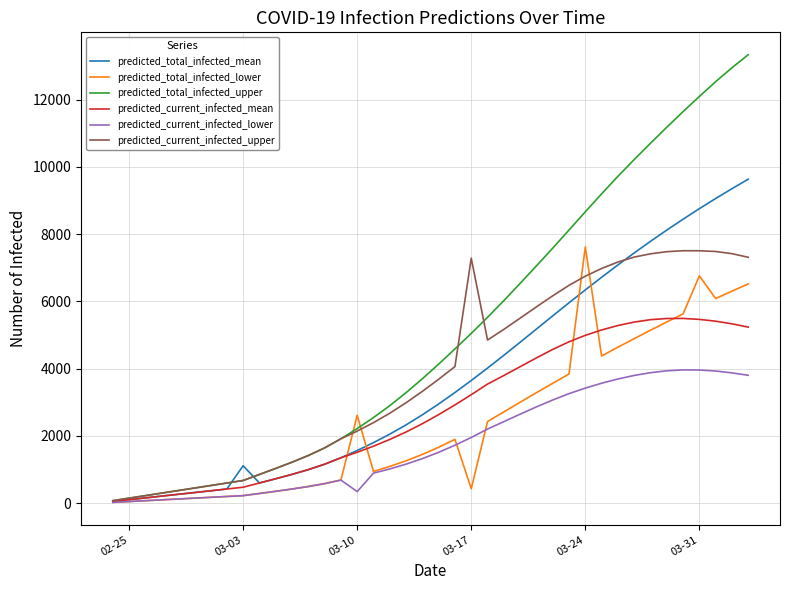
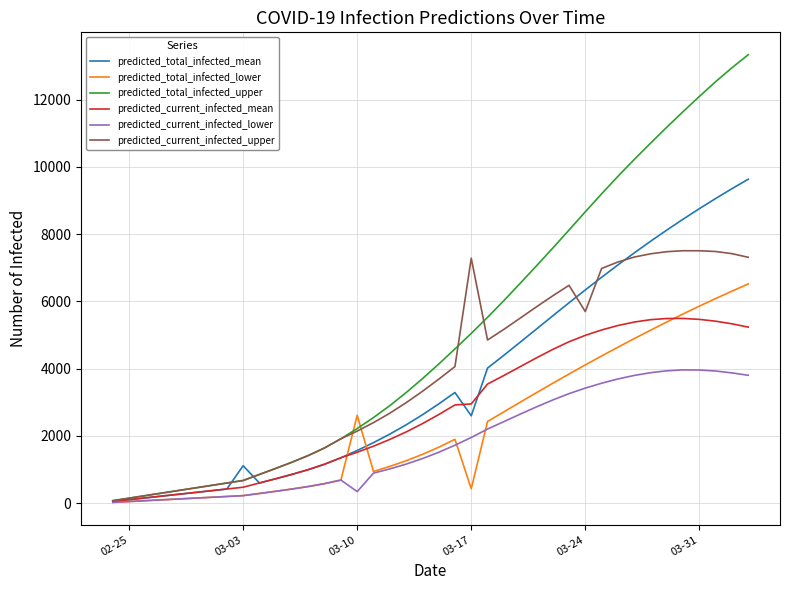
  {
    "predicted_total_infected_mean": {
      "03-03": 1100,
-     "03-17": 3600,
+     "03-17": 2600,
      "03-24": 6300,
      "03-31": 8800
    },
    "predicted_total_infected_lower": {
      "03-10": 2600,
      "03-17": 400,
-     "03-24": 7600,
-     "03-31": 6800
+     "03-24": 4100,
+     "03-31": 5900
    },
    "predicted_total_infected_upper": {
      "03-17": 5000,
      "03-24": 8700,
      "03-31": 12100
    },
    "predicted_current_infected_mean": {
      "03-03": 500,
-     "03-17": 3200,
+     "03-17": 3000,
      "03-24": 5000,
      "03-31": 5500
    },
    "predicted_current_infected_lower": {
      "03-10": 300,
      "03-17": 2000,
      "03-24": 3400,
      "03-31": 4000
    },
    "predicted_current_infected_upper": {
      "03-17": 7300,
-     "03-24": 6700,
+     "03-24": 5700,
      "03-31": 7500
    }
  }
